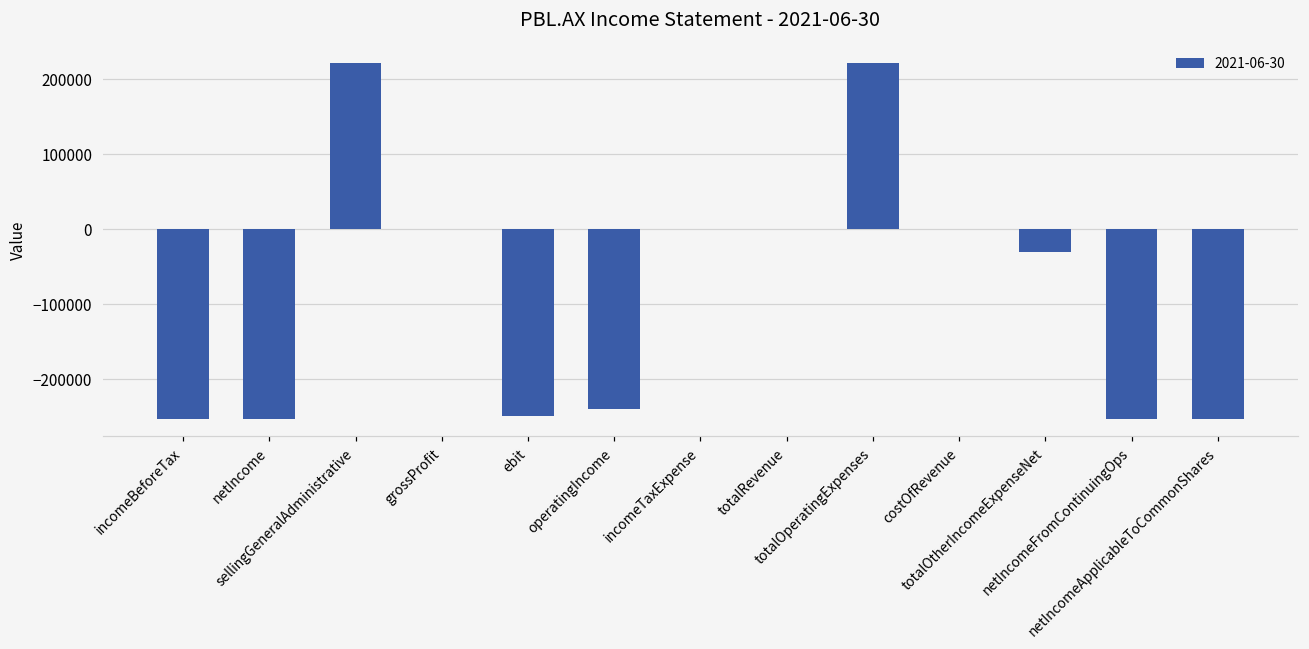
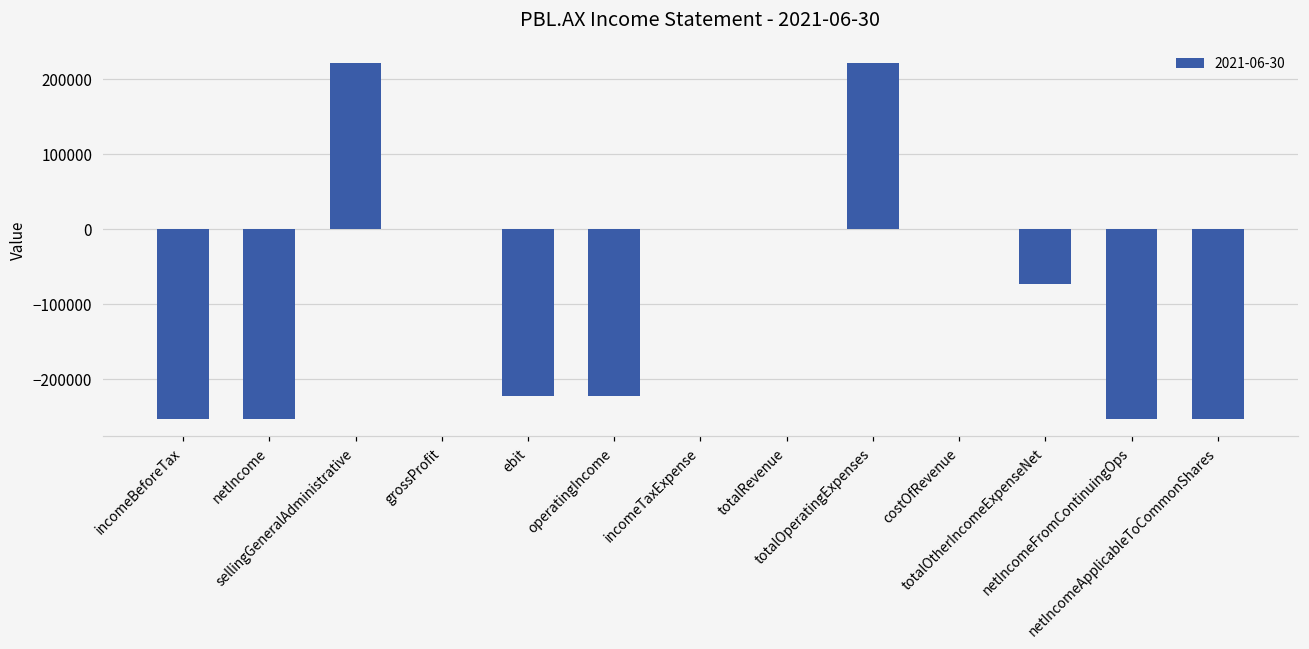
  {
    "incomeBeforeTax": -250000,
    "netIncome": -250000,
    "sellingGeneralAdministrative": 220000,
    "grossProfit": 0,
-   "ebit": -250000,
-   "operatingIncome": -240000,
+   "ebit": -220000,
+   "operatingIncome": -220000,
    "incomeTaxExpense": 0,
    "totalRevenue": 0,
    "totalOperatingExpenses": 220000,
    "costOfRevenue": 0,
-   "totalOtherIncomeExpenseNet": -30000,
+   "totalOtherIncomeExpenseNet": -70000,
    "netIncomeFromContinuingOps": -250000,
    "netIncomeApplicableToCommonShares": -250000
  }
